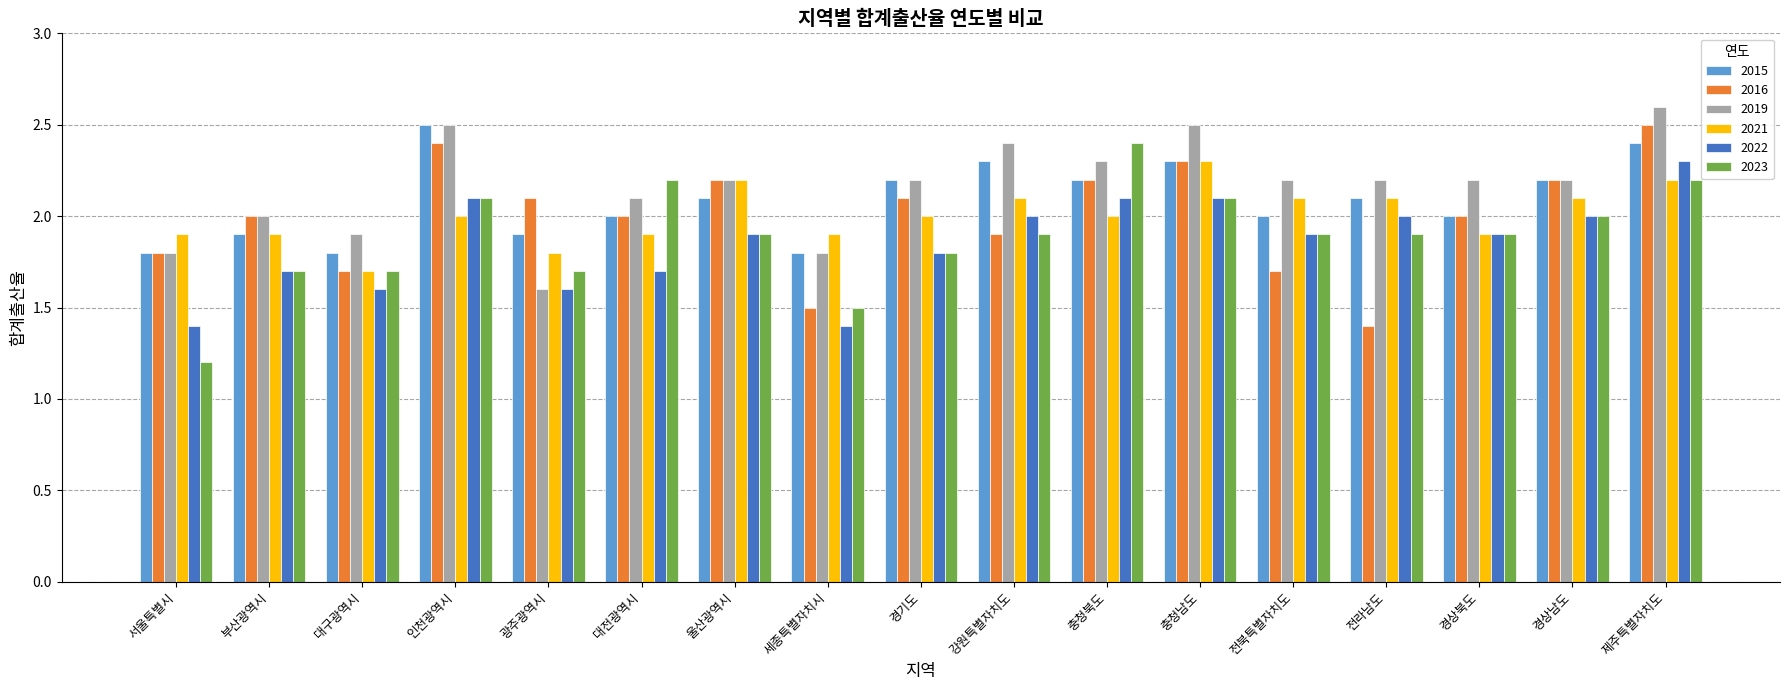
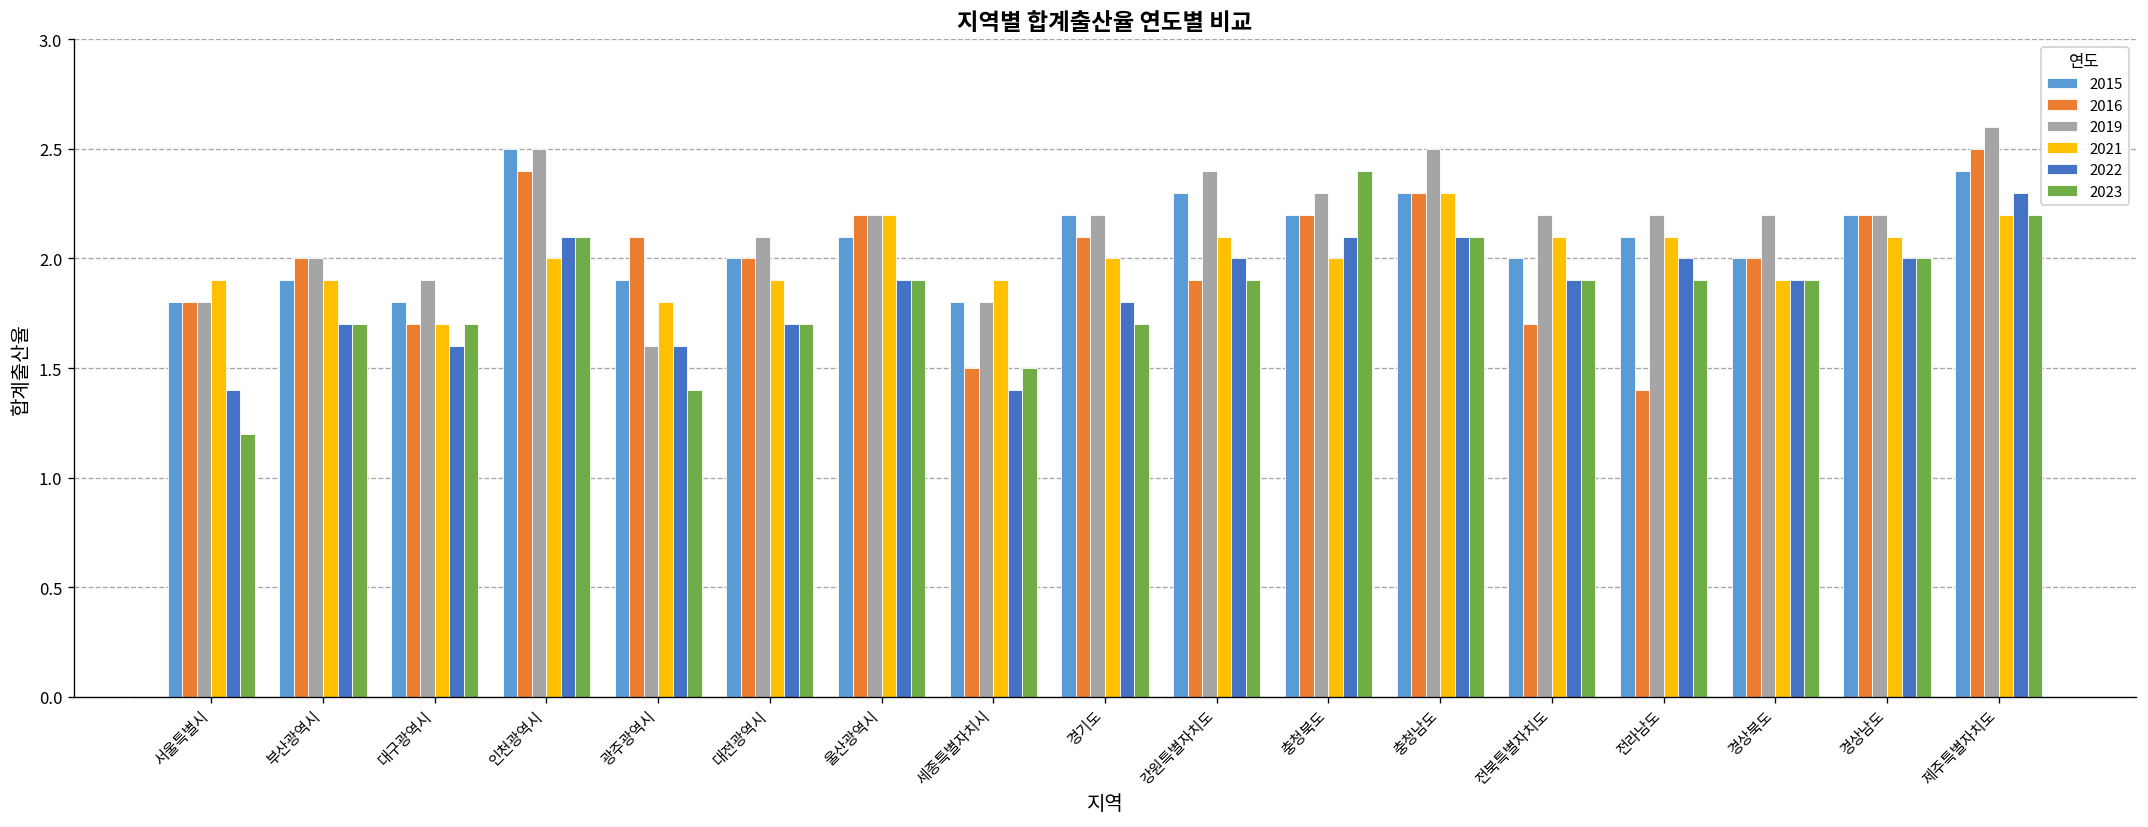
  {
    "2016": {
      "서울특별시": 1.8,
      "부산광역시": 2.0,
      "대구광역시": 1.7,
      "인천광역시": 2.4,
      "광주광역시": 2.1,
      "대전광역시": 2.0,
      "울산광역시": 2.2,
      "세종특별자치시": 1.5,
      "경기도": 2.1,
      "강원특별자치도": 1.9,
      "충청북도": 2.2,
      "충청남도": 2.3,
      "전북특별자치도": 1.7,
      "전라남도": 1.4,
      "경상북도": 2.0,
      "경상남도": 2.2,
      "제주특별자치도": 2.5
    },
    "2019": {
      "서울특별시": 1.8,
      "부산광역시": 2.0,
      "대구광역시": 1.9,
      "인천광역시": 2.5,
      "광주광역시": 1.6,
      "대전광역시": 2.1,
      "울산광역시": 2.2,
      "세종특별자치시": 1.8,
      "경기도": 2.2,
      "강원특별자치도": 2.4,
      "충청북도": 2.3,
      "충청남도": 2.5,
      "전북특별자치도": 2.2,
      "전라남도": 2.2,
      "경상북도": 2.2,
      "경상남도": 2.2,
      "제주특별자치도": 2.6
    },
    "2021": {
      "서울특별시": 1.9,
      "부산광역시": 1.9,
      "대구광역시": 1.7,
      "인천광역시": 2.0,
      "광주광역시": 1.8,
      "대전광역시": 1.9,
      "울산광역시": 2.2,
      "세종특별자치시": 1.9,
      "경기도": 2.0,
      "강원특별자치도": 2.1,
      "충청북도": 2.0,
      "충청남도": 2.3,
      "전북특별자치도": 2.1,
      "전라남도": 2.1,
      "경상북도": 1.9,
      "경상남도": 2.1,
      "제주특별자치도": 2.2
    },
    "2023": {
      "서울특별시": 1.2,
      "부산광역시": 1.7,
      "대구광역시": 1.7,
      "인천광역시": 2.1,
-     "광주광역시": 1.7,
-     "대전광역시": 2.2,
+     "광주광역시": 1.4,
+     "대전광역시": 1.7,
      "울산광역시": 1.9,
      "세종특별자치시": 1.5,
-     "경기도": 1.8,
+     "경기도": 1.7,
      "강원특별자치도": 1.9,
      "충청북도": 2.4,
      "충청남도": 2.1,
      "전북특별자치도": 1.9,
      "전라남도": 1.9,
      "경상북도": 1.9,
      "경상남도": 2.0,
      "제주특별자치도": 2.2
    }
  }
